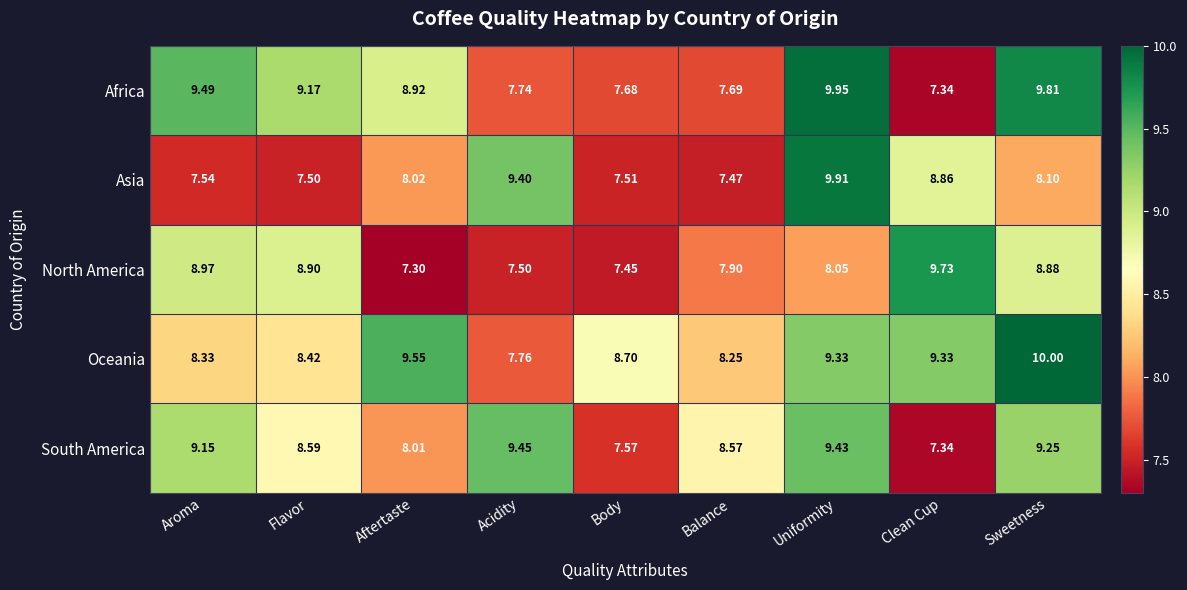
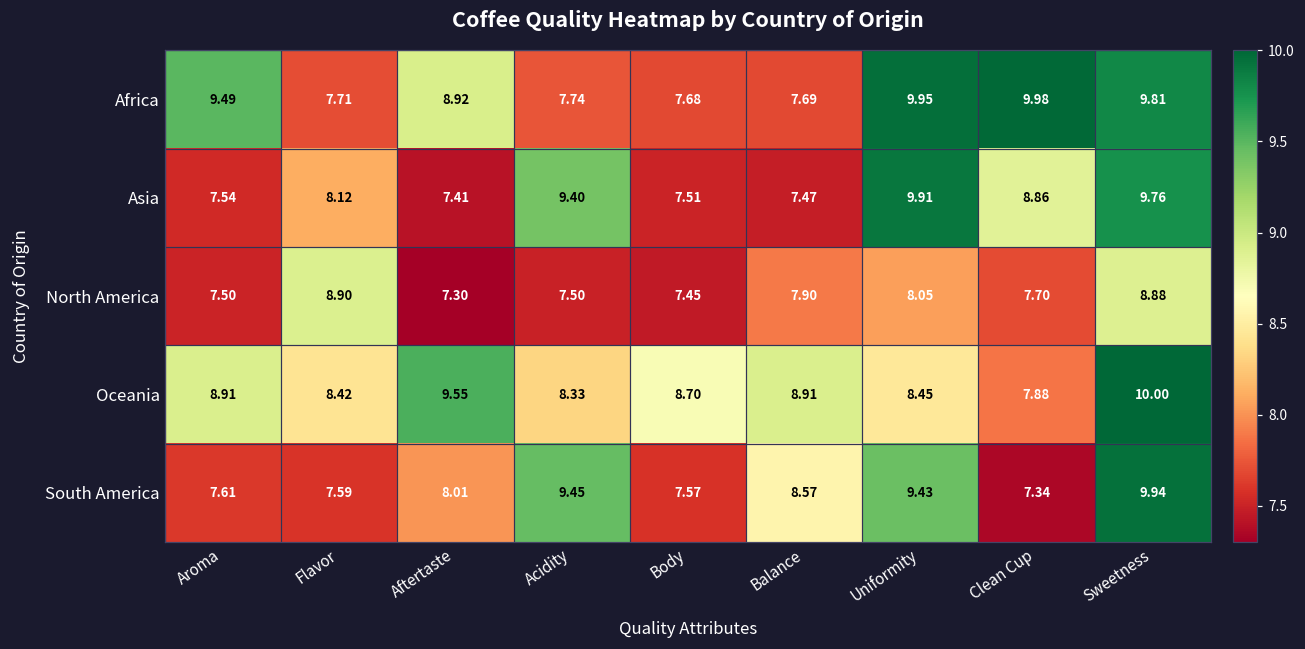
  {
    "Africa": {
      "Aroma": 9.49,
-     "Flavor": 9.17,
+     "Flavor": 7.71,
      "Aftertaste": 8.92,
      "Acidity": 7.74,
      "Body": 7.68,
      "Balance": 7.69,
      "Uniformity": 9.95,
-     "Clean Cup": 7.34,
+     "Clean Cup": 9.98,
      "Sweetness": 9.81
    },
    "Asia": {
      "Aroma": 7.54,
-     "Flavor": 7.50,
-     "Aftertaste": 8.02,
+     "Flavor": 8.12,
+     "Aftertaste": 7.41,
      "Acidity": 9.40,
      "Body": 7.51,
      "Balance": 7.47,
      "Uniformity": 9.91,
      "Clean Cup": 8.86,
-     "Sweetness": 8.10
+     "Sweetness": 9.76
    },
    "North America": {
-     "Aroma": 8.97,
+     "Aroma": 7.50,
      "Flavor": 8.90,
      "Aftertaste": 7.30,
      "Acidity": 7.50,
      "Body": 7.45,
      "Balance": 7.90,
      "Uniformity": 8.05,
-     "Clean Cup": 9.73,
+     "Clean Cup": 7.70,
      "Sweetness": 8.88
    },
    "Oceania": {
-     "Aroma": 8.33,
+     "Aroma": 8.91,
      "Flavor": 8.42,
      "Aftertaste": 9.55,
-     "Acidity": 7.76,
+     "Acidity": 8.33,
      "Body": 8.70,
-     "Balance": 8.25,
-     "Uniformity": 9.33,
-     "Clean Cup": 9.33,
+     "Balance": 8.91,
+     "Uniformity": 8.45,
+     "Clean Cup": 7.88,
      "Sweetness": 10.00
    },
    "South America": {
-     "Aroma": 9.15,
-     "Flavor": 8.59,
+     "Aroma": 7.61,
+     "Flavor": 7.59,
      "Aftertaste": 8.01,
      "Acidity": 9.45,
      "Body": 7.57,
      "Balance": 8.57,
      "Uniformity": 9.43,
      "Clean Cup": 7.34,
-     "Sweetness": 9.25
+     "Sweetness": 9.94
    }
  }
